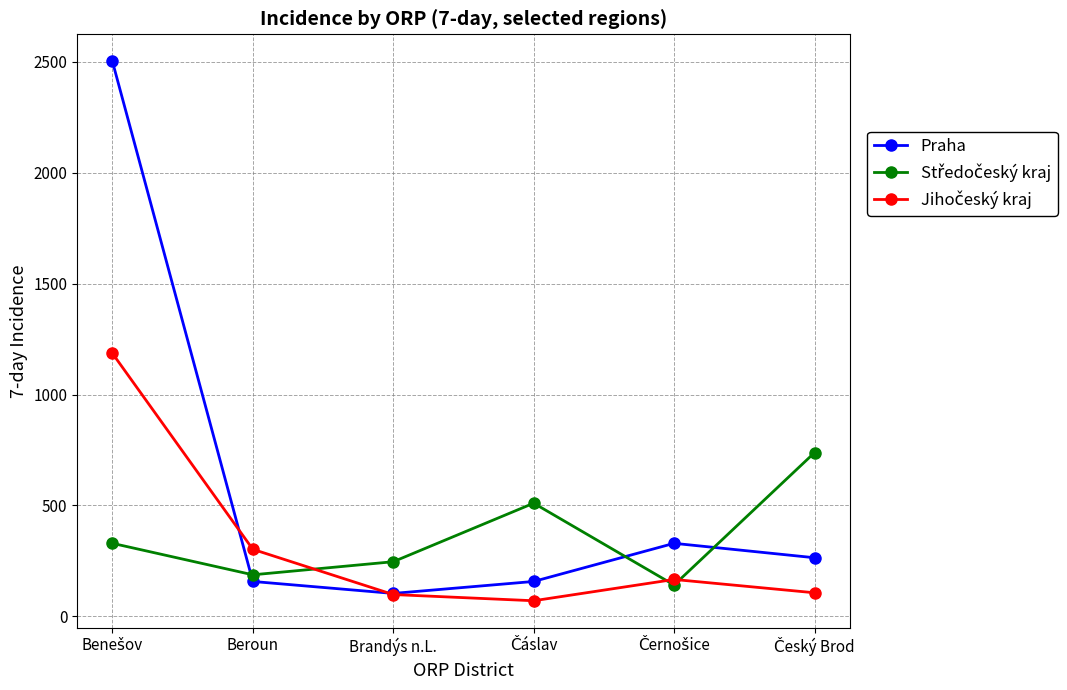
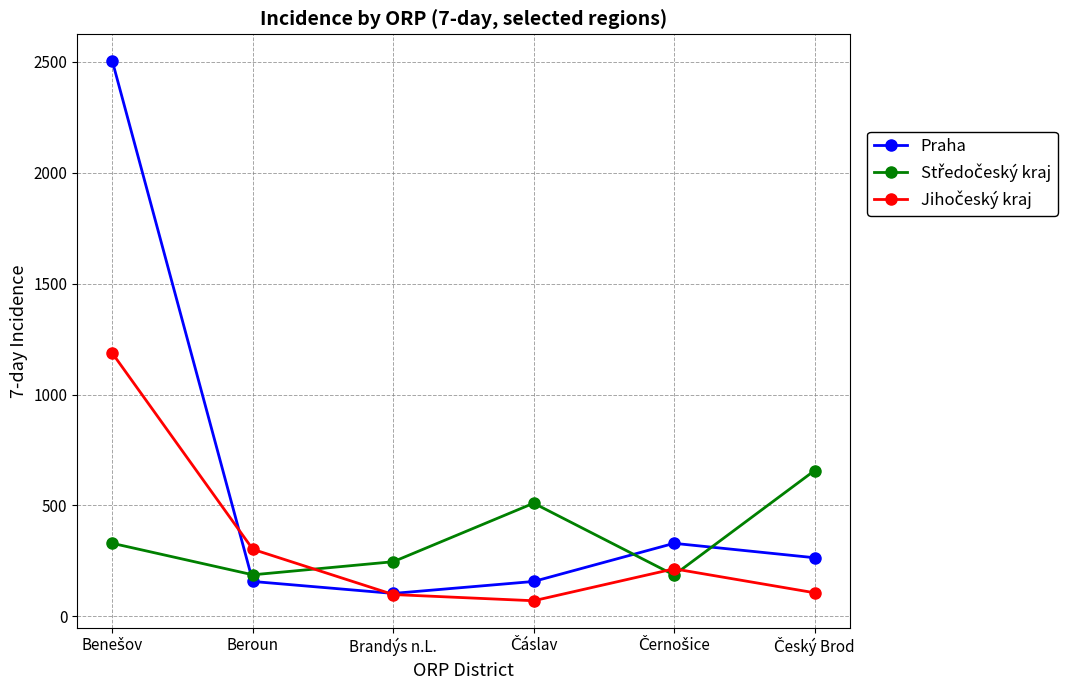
  {
    "Praha": {
      "Benešov": 2500,
      "Beroun": 160,
      "Čáslav": 160,
      "Černošice": 330,
      "Český Brod": 260
    },
    "Středočeský kraj": {
      "Benešov": 330,
      "Beroun": 190,
      "Brandýs n.L.": 250,
      "Čáslav": 510,
-     "Černošice": 140,
-     "Český Brod": 740
+     "Černošice": 190,
+     "Český Brod": 660
    },
    "Jihočeský kraj": {
      "Benešov": 1190,
      "Beroun": 300,
      "Čáslav": 70,
-     "Černošice": 170,
+     "Černošice": 210,
      "Český Brod": 110
    }
  }
